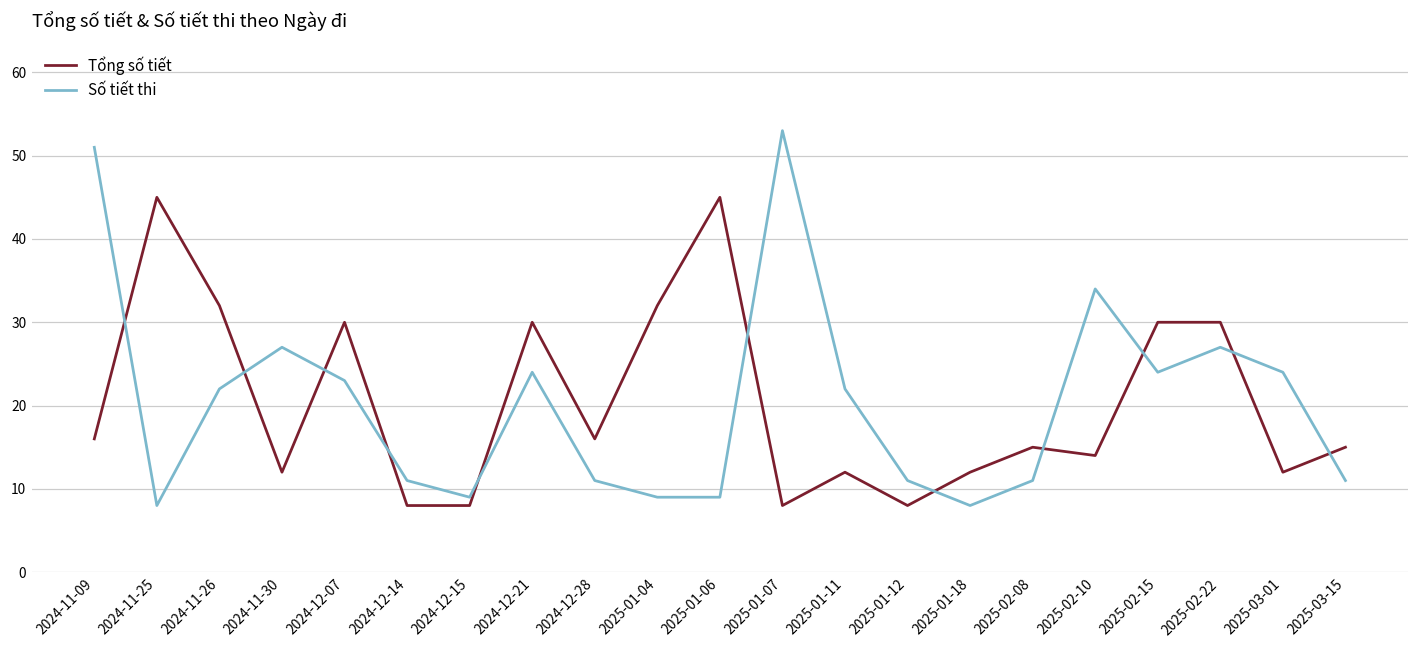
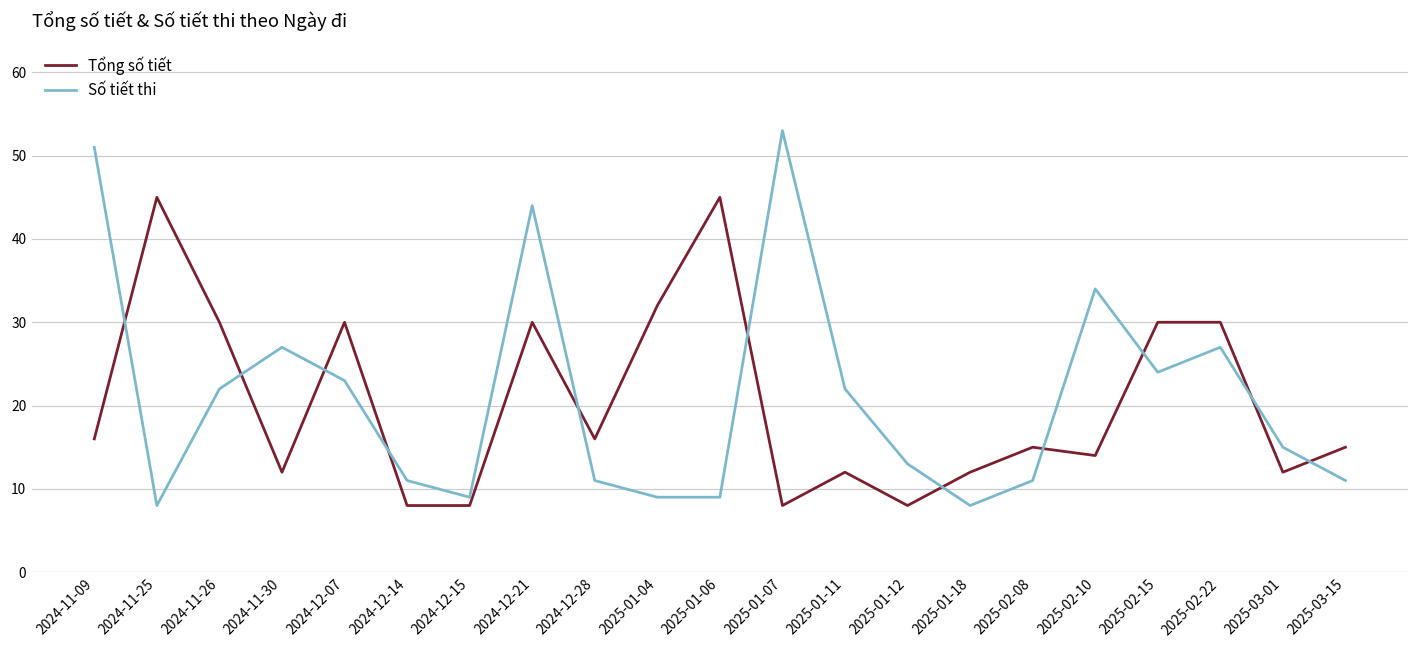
  {
    "Tổng số tiết": {
      "2024-11-09": 16,
      "2024-11-25": 45,
-     "2024-11-26": 32,
+     "2024-11-26": 30,
      "2024-11-30": 12,
      "2024-12-07": 30,
      "2024-12-14": 8,
      "2024-12-15": 8,
      "2024-12-21": 30,
      "2024-12-28": 16,
      "2025-01-04": 32,
      "2025-01-06": 45,
      "2025-01-07": 8,
      "2025-01-11": 12,
      "2025-01-12": 8,
      "2025-01-18": 12,
      "2025-02-08": 15,
      "2025-02-10": 14,
      "2025-02-15": 30,
      "2025-02-22": 30,
      "2025-03-01": 12,
      "2025-03-15": 15
    },
    "Số tiết thi": {
      "2024-11-09": 51,
      "2024-11-25": 8,
      "2024-11-26": 22,
      "2024-11-30": 27,
      "2024-12-07": 23,
      "2024-12-14": 11,
      "2024-12-15": 9,
-     "2024-12-21": 24,
+     "2024-12-21": 44,
      "2024-12-28": 11,
      "2025-01-04": 9,
      "2025-01-06": 9,
      "2025-01-07": 53,
      "2025-01-11": 22,
-     "2025-01-12": 11,
+     "2025-01-12": 13,
      "2025-01-18": 8,
      "2025-02-08": 11,
      "2025-02-10": 34,
      "2025-02-15": 24,
      "2025-02-22": 27,
-     "2025-03-01": 24,
+     "2025-03-01": 15,
      "2025-03-15": 11
    }
  }
